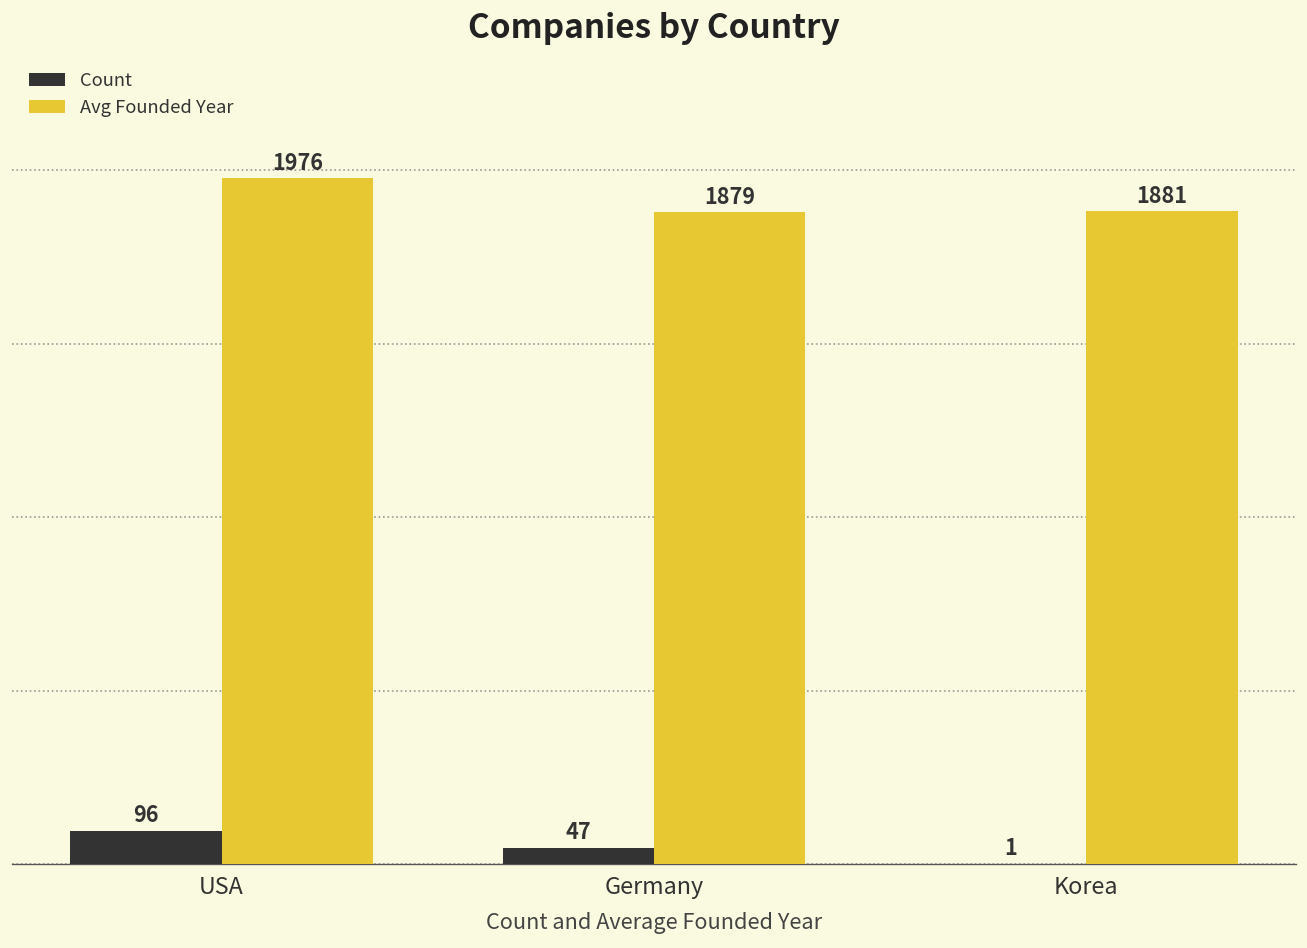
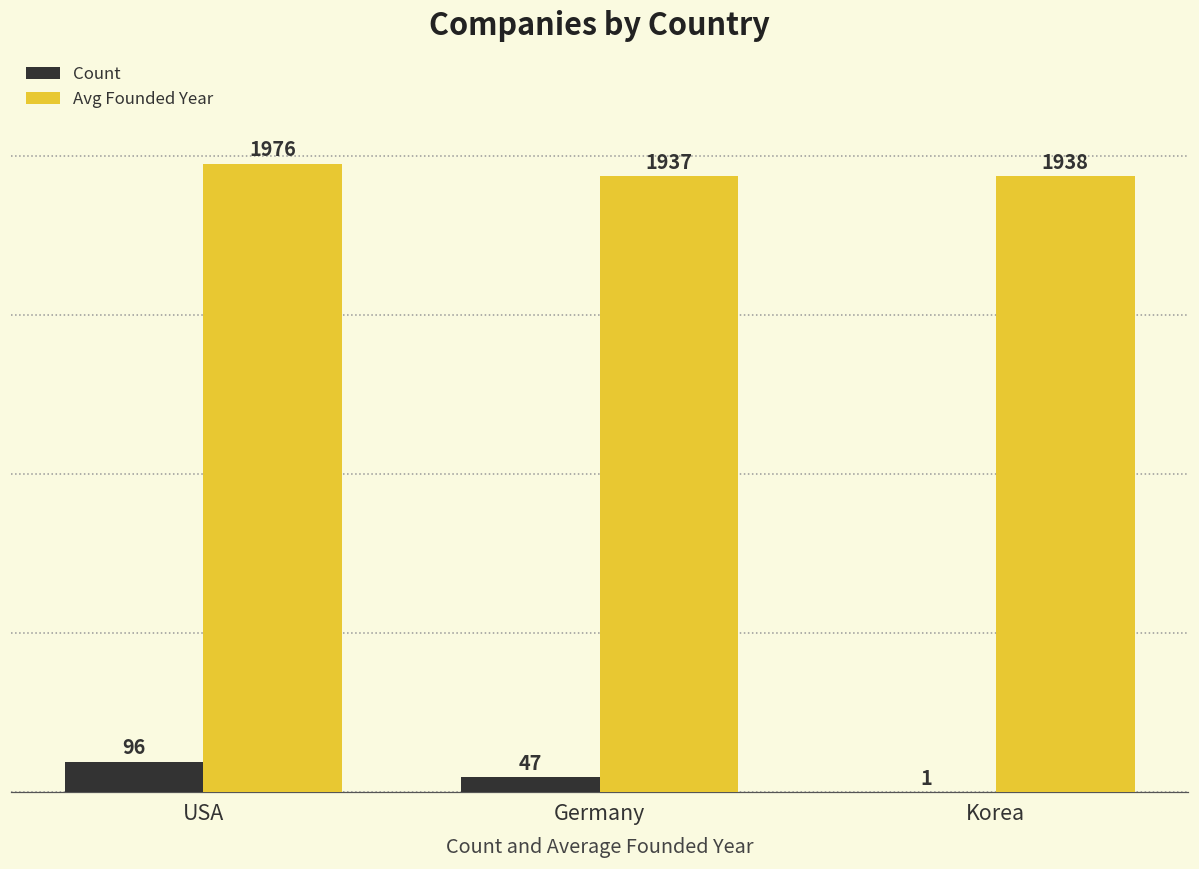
  {
    "Count": {
      "USA": 96,
      "Germany": 47,
      "Korea": 1
    },
    "Avg Founded Year": {
      "USA": 1976,
-     "Germany": 1879,
-     "Korea": 1881
+     "Germany": 1937,
+     "Korea": 1938
    }
  }
